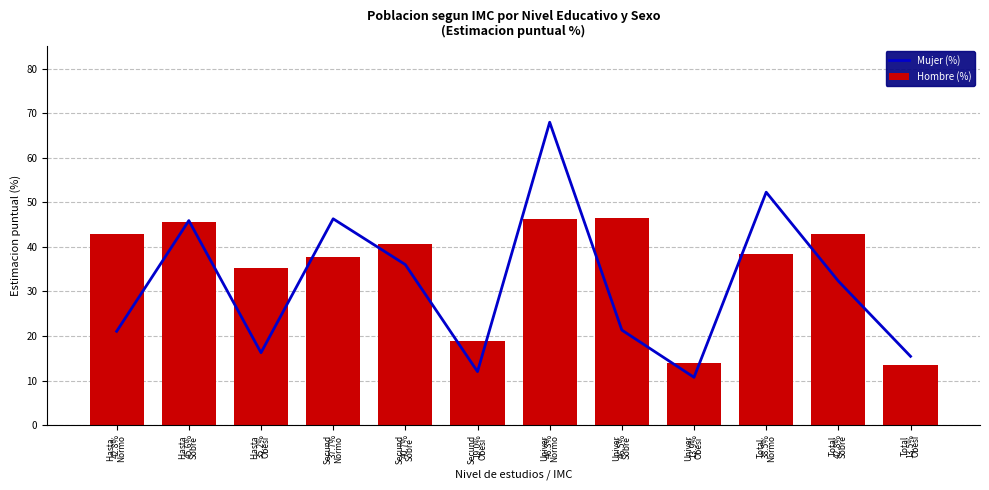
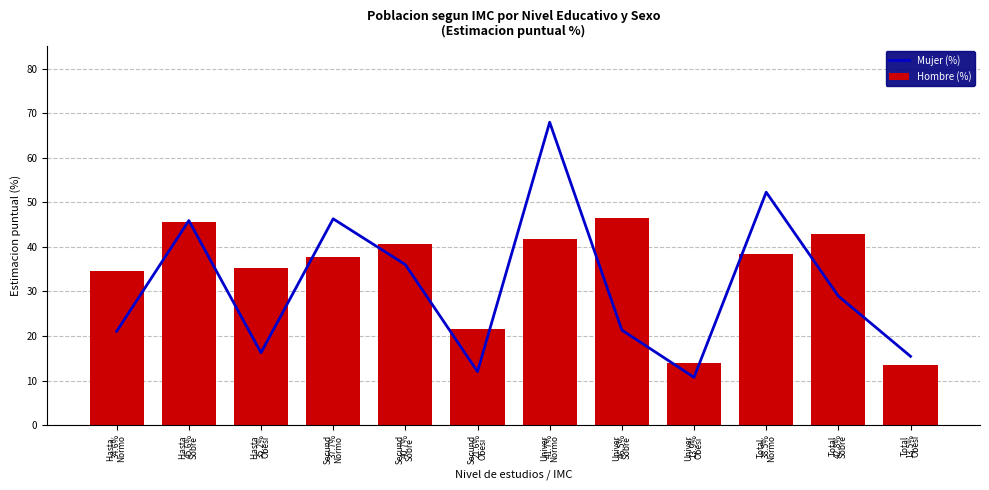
  {
    "Hombre (%)": {
-     "Hasta Normo": "42.8%",
-     "Secund Obesi": "19.0%",
-     "Univer Normo": "46.3%"
+     "Hasta Normo": "34.6%",
+     "Secund Obesi": "21.6%",
+     "Univer Normo": "41.7%"
    },
    "Mujer (%)": {
      "Hasta Normo": "21",
      "Hasta Sobre": "46",
      "Hasta Obesi": "16",
      "Secund Normo": "46",
      "Secund Sobre": "36",
      "Secund Obesi": "12",
      "Univer Normo": "68",
      "Univer Sobre": "21",
      "Univer Obesi": "11",
      "Total Normo": "52",
-     "Total Sobre": "32",
+     "Total Sobre": "29",
      "Total Obesi": "15"
    }
  }
